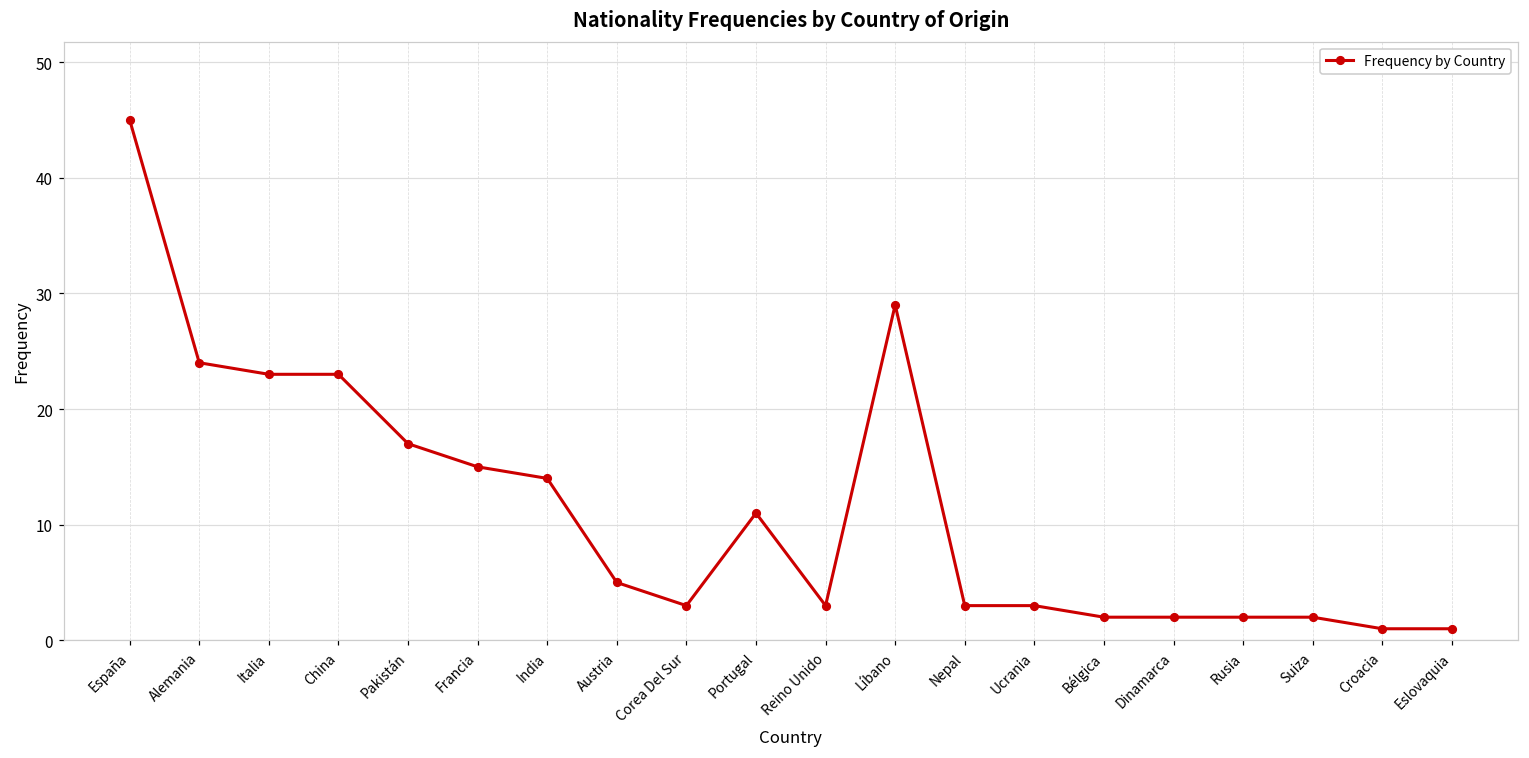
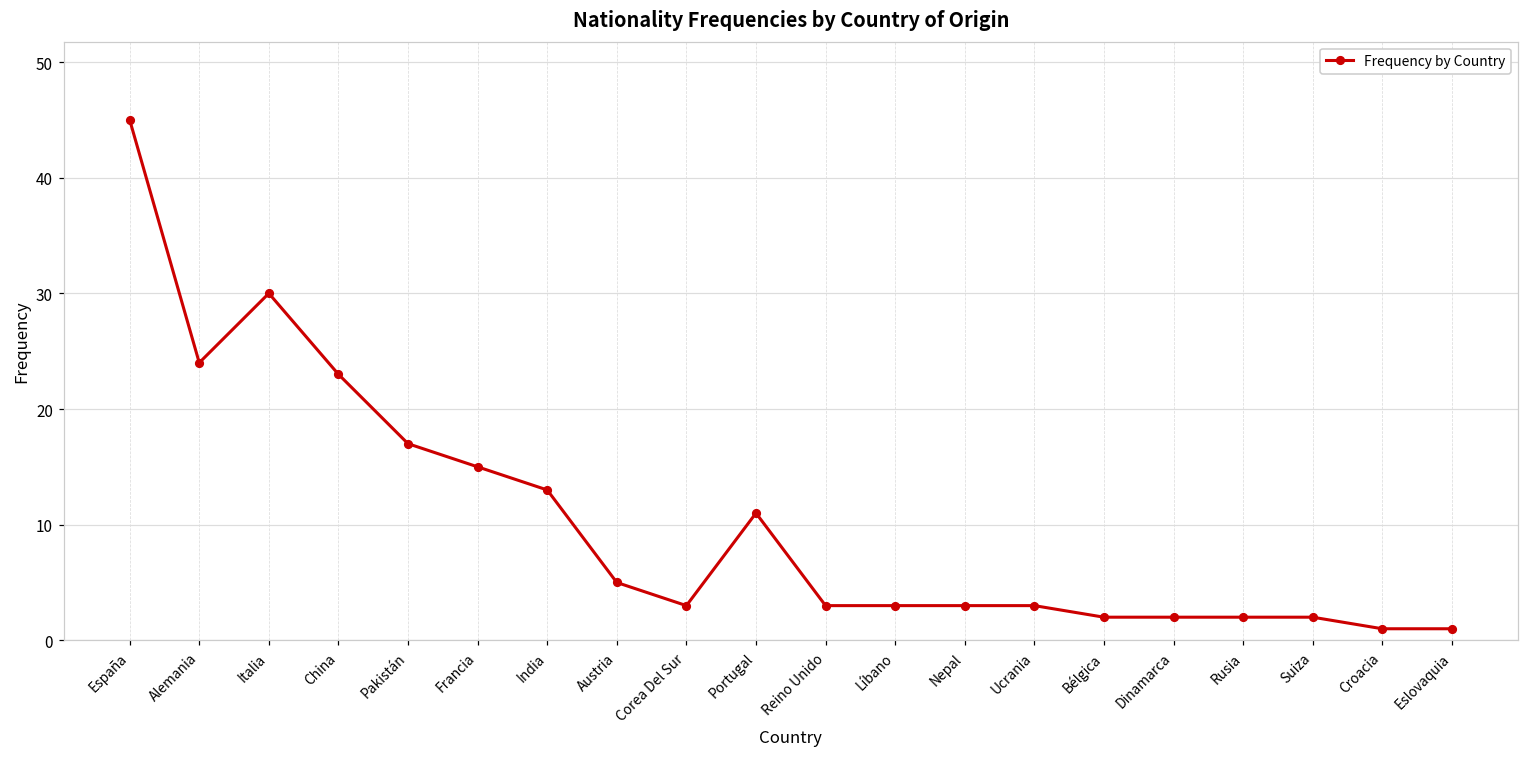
  {
    "España": 45,
    "Alemania": 24,
-   "Italia": 23,
+   "Italia": 30,
    "China": 23,
    "Pakistán": 17,
    "Francia": 15,
-   "India": 14,
+   "India": 13,
    "Austria": 5,
    "Corea Del Sur": 3,
    "Portugal": 11,
    "Reino Unido": 3,
-   "Líbano": 29,
+   "Líbano": 3,
    "Nepal": 3,
    "Ucrania": 3,
    "Bélgica": 2,
    "Dinamarca": 2,
    "Rusia": 2,
    "Suiza": 2,
    "Croacia": 1,
    "Eslovaquia": 1
  }
